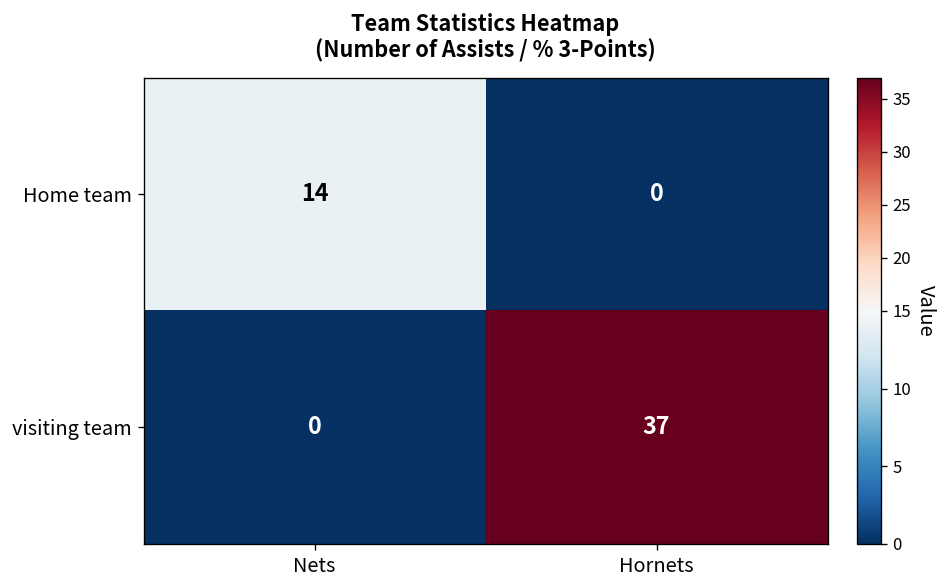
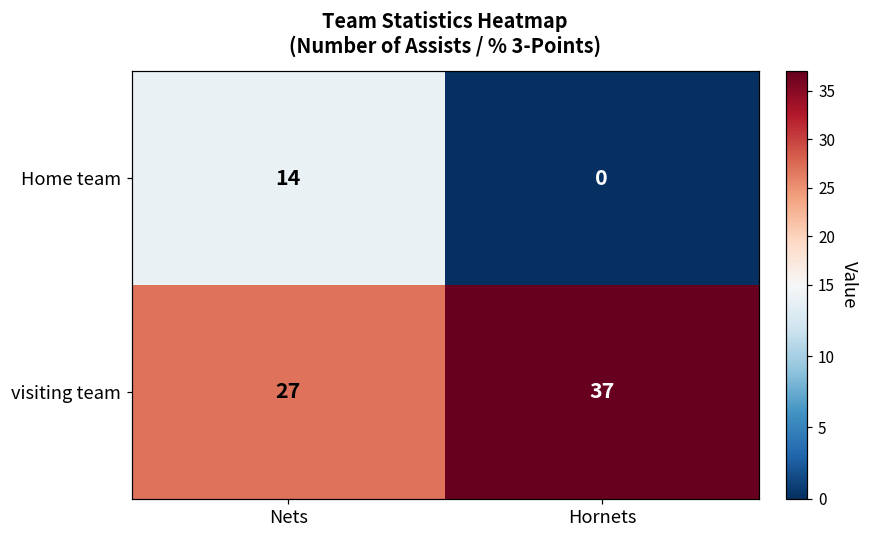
  {
    "Home team": {
      "Nets": 14,
      "Hornets": 0
    },
    "visiting team": {
-     "Nets": 0,
+     "Nets": 27,
      "Hornets": 37
    }
  }
